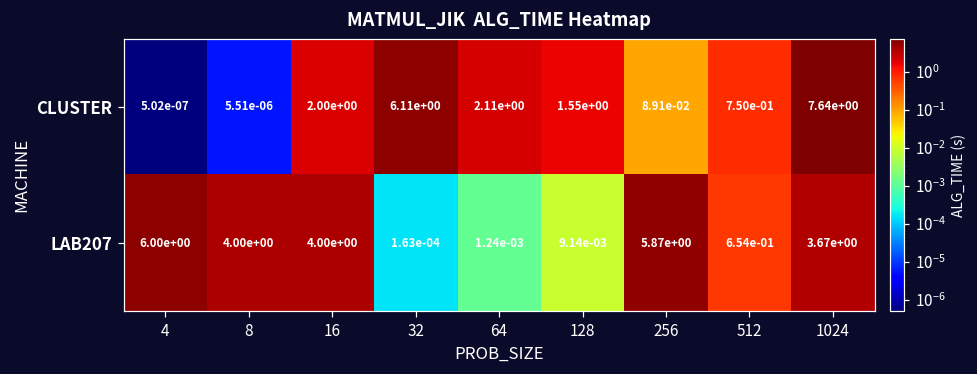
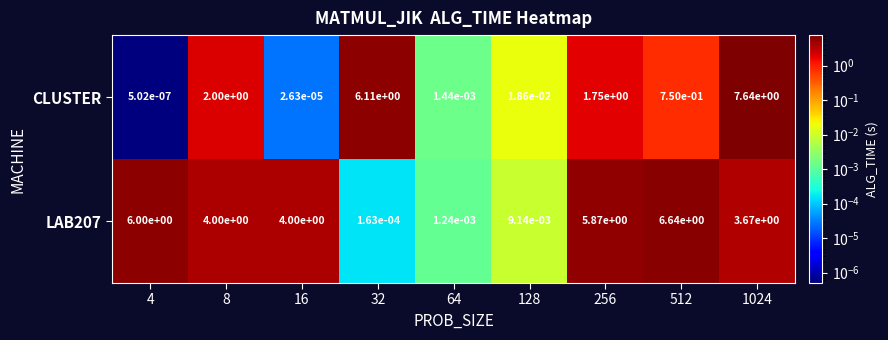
  {
    "CLUSTER": {
      "4": "5.02e-07",
-     "8": "5.51e-06",
-     "16": "2.00e+00",
+     "8": "2.00e+00",
+     "16": "2.63e-05",
      "32": "6.11e+00",
-     "64": "2.11e+00",
-     "128": "1.55e+00",
-     "256": "8.91e-02",
+     "64": "1.44e-03",
+     "128": "1.86e-02",
+     "256": "1.75e+00",
      "512": "7.50e-01",
      "1024": "7.64e+00"
    },
    "LAB207": {
      "4": "6.00e+00",
      "8": "4.00e+00",
      "16": "4.00e+00",
      "32": "1.63e-04",
      "64": "1.24e-03",
      "128": "9.14e-03",
      "256": "5.87e+00",
-     "512": "6.54e-01",
+     "512": "6.64e+00",
      "1024": "3.67e+00"
    }
  }
